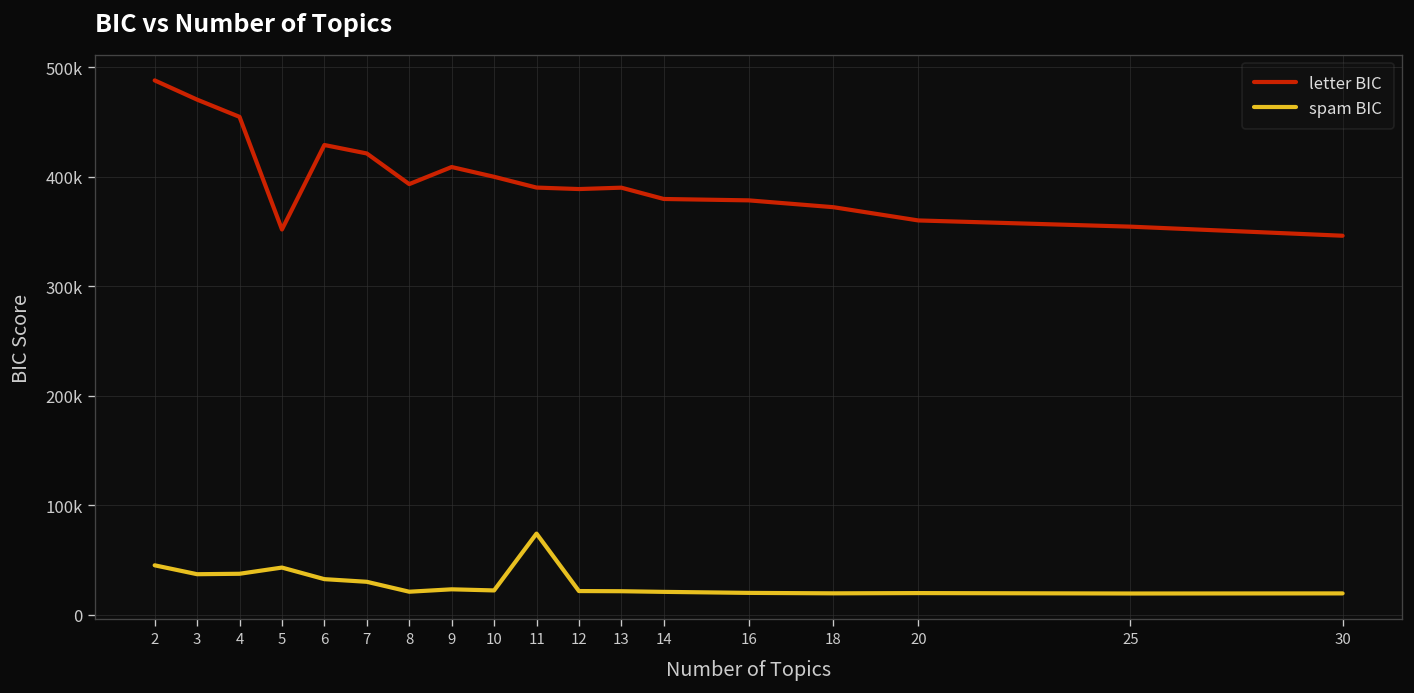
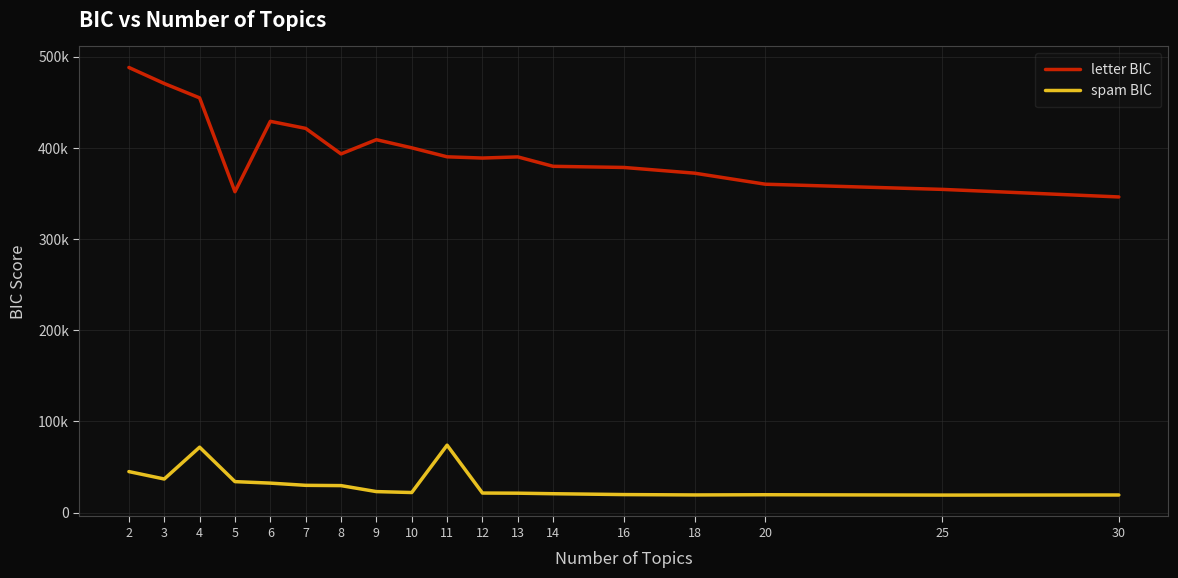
  {
    "letter BIC": {
      "2": 490000,
      "3": 470000,
      "4": 450000,
      "5": 350000,
      "6": 430000,
      "7": 420000,
      "8": 390000,
      "9": 410000,
      "10": 400000,
      "11": 390000,
      "12": 390000,
      "13": 390000,
      "14": 380000,
      "16": 380000,
      "18": 370000,
      "20": 360000,
      "25": 350000,
      "30": 350000
    },
    "spam BIC": {
      "2": 50000,
      "3": 40000,
-     "4": 40000,
-     "5": 40000,
+     "4": 70000,
+     "5": 30000,
      "6": 30000,
      "7": 30000,
-     "8": 20000,
+     "8": 30000,
      "9": 20000,
      "10": 20000,
      "11": 70000,
      "12": 20000,
      "13": 20000,
      "14": 20000,
      "16": 20000,
      "18": 20000,
      "20": 20000,
      "25": 20000,
      "30": 20000
    }
  }
